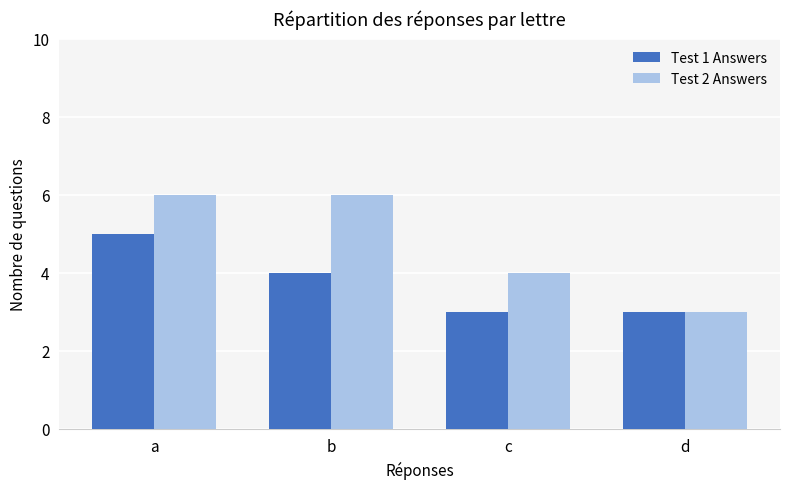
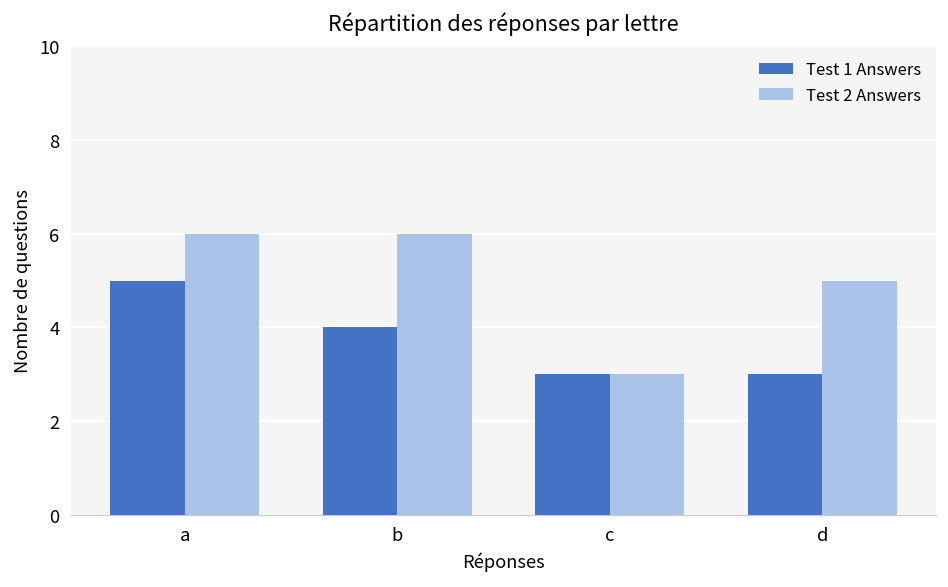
  {
    "Test 1 Answers": {
      "a": 5,
      "b": 4,
      "c": 3,
      "d": 3
    },
    "Test 2 Answers": {
      "a": 6,
      "b": 6,
-     "c": 4,
-     "d": 3
+     "c": 3,
+     "d": 5
    }
  }
